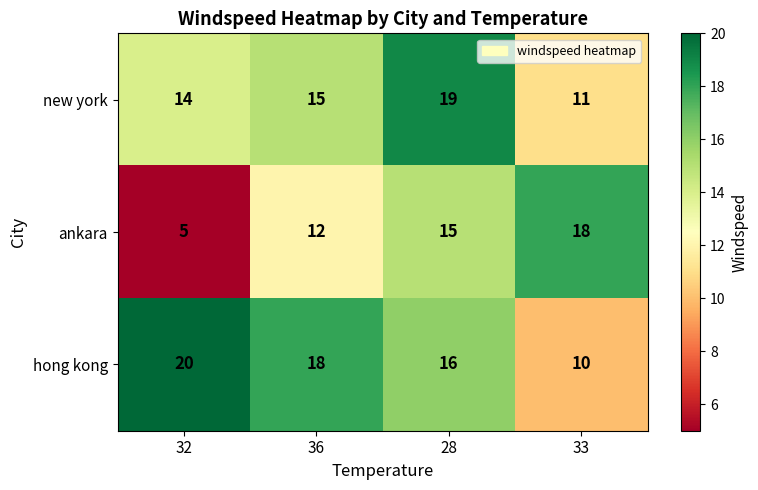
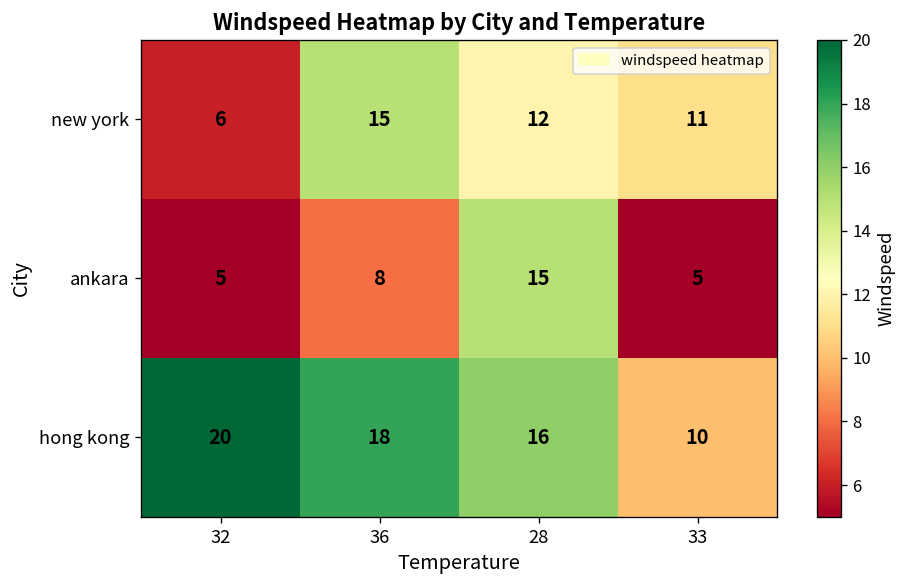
  {
    "new york": {
-     "32": 14,
+     "32": 6,
      "36": 15,
-     "28": 19,
+     "28": 12,
      "33": 11
    },
    "ankara": {
      "32": 5,
-     "36": 12,
+     "36": 8,
      "28": 15,
-     "33": 18
+     "33": 5
    },
    "hong kong": {
      "32": 20,
      "36": 18,
      "28": 16,
      "33": 10
    }
  }
